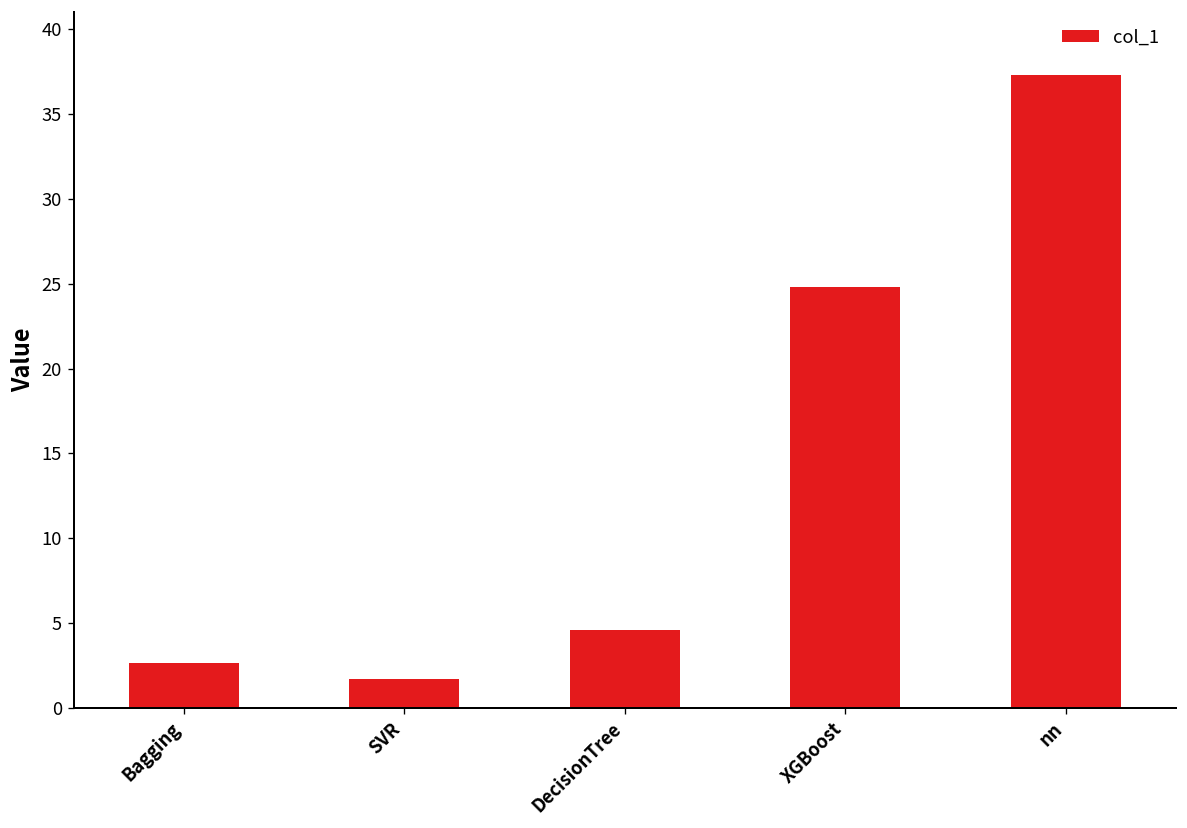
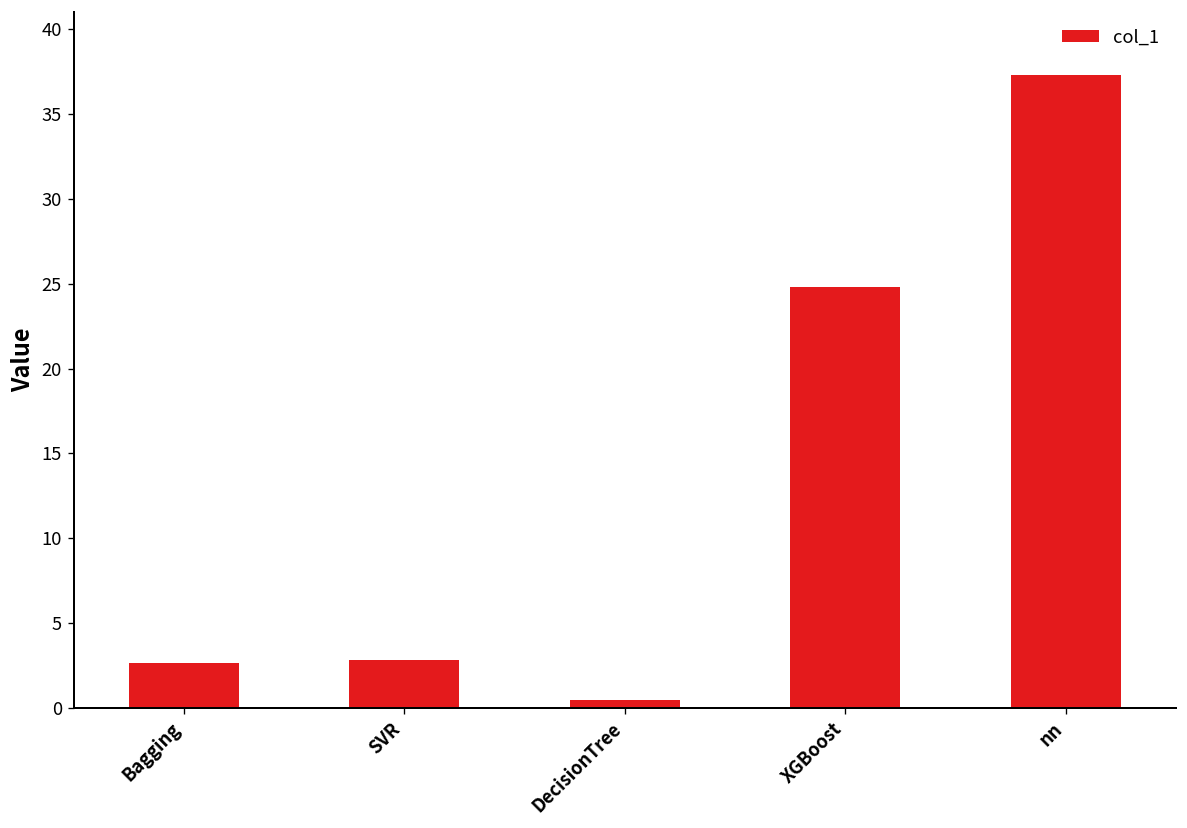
  {
    "Bagging": 2.7,
-   "SVR": 1.7,
-   "DecisionTree": 4.6,
+   "SVR": 2.8,
+   "DecisionTree": 0.5,
    "XGBoost": 24.8,
    "nn": 37.3
  }
